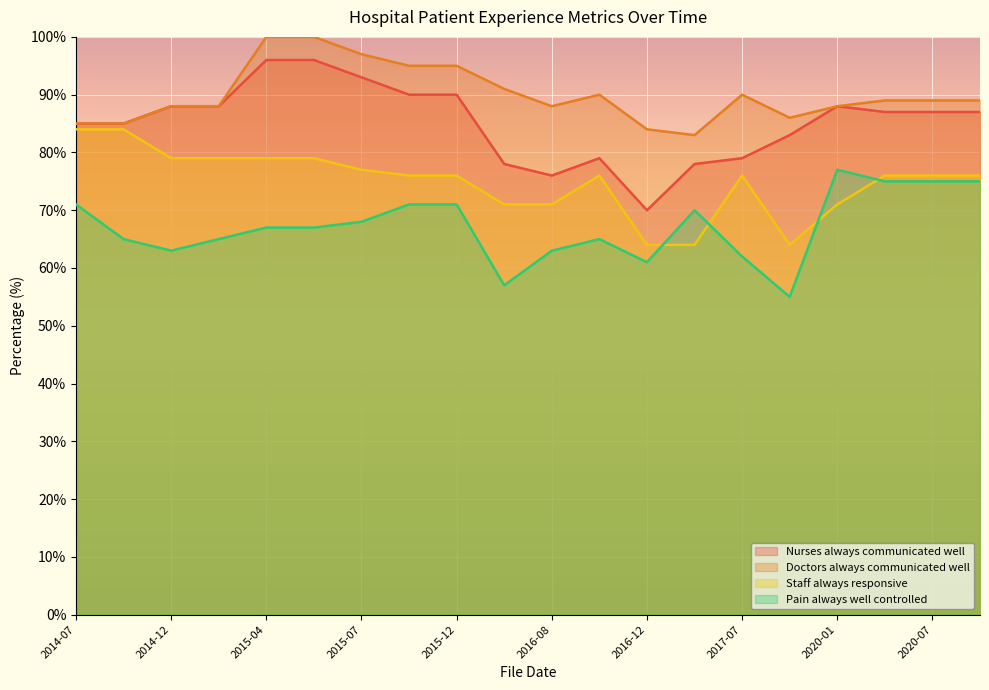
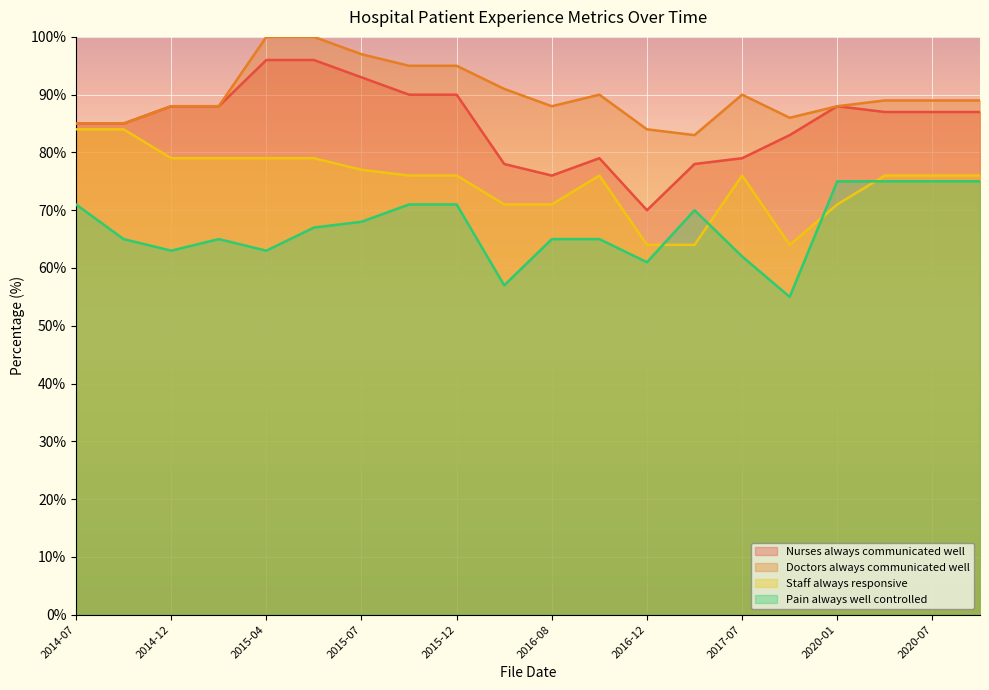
  {
    "Pain always well controlled": {
      "2014-07": "71%",
      "2014-12": "63%",
-     "2015-04": "67%",
+     "2015-04": "63%",
      "2015-07": "68%",
      "2015-12": "71%",
-     "2016-08": "63%",
+     "2016-08": "65%",
      "2016-12": "61%",
      "2017-07": "62%",
-     "2020-01": "77%",
+     "2020-01": "75%",
      "2020-07": "75%"
    }
  }
